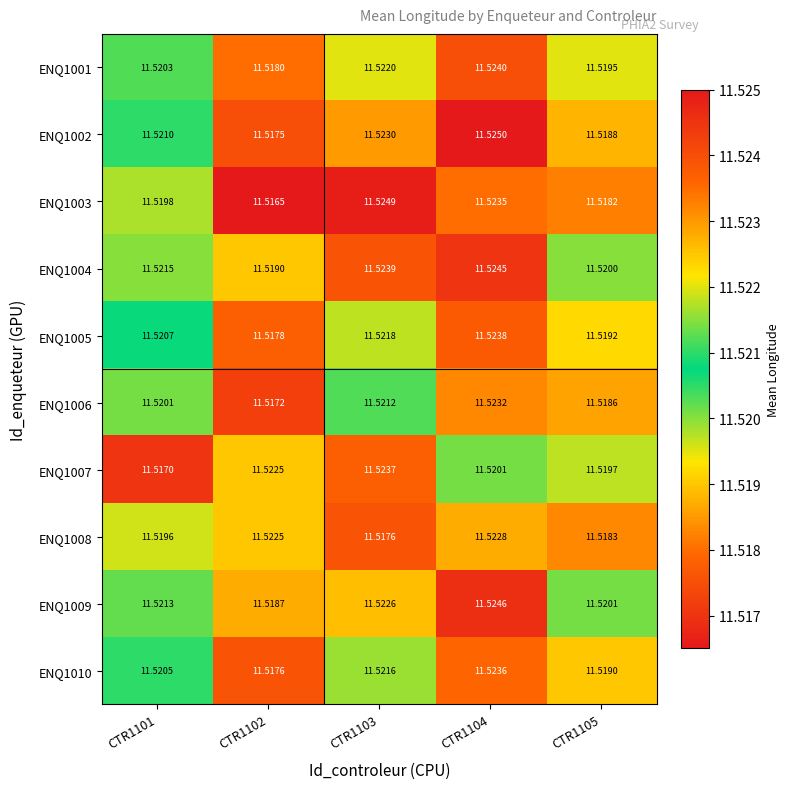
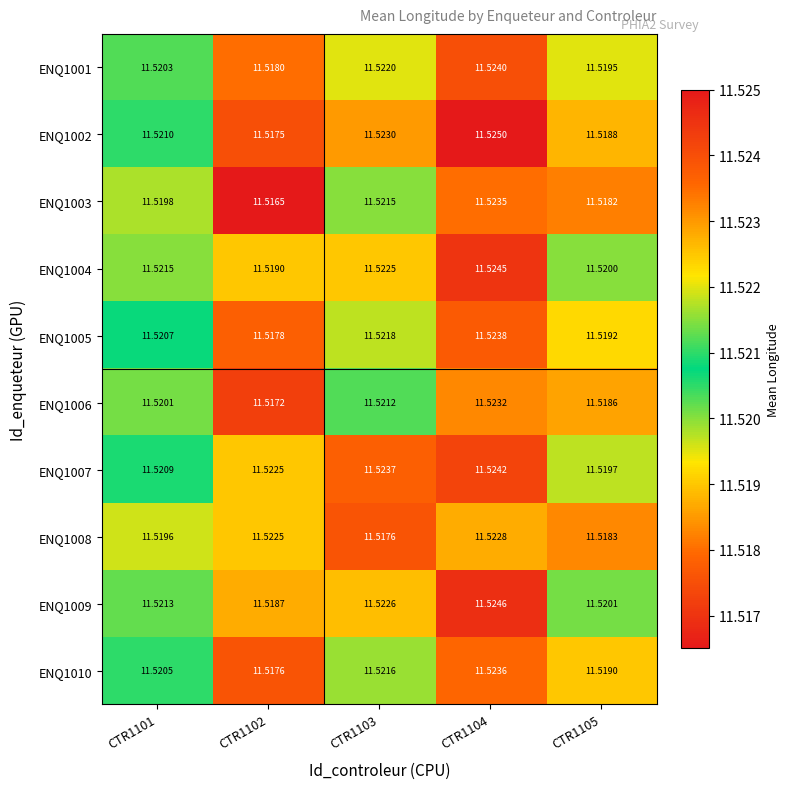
  {
    "ENQ1001": {
      "CTR1101": 11.5203,
      "CTR1102": 11.5180,
      "CTR1103": 11.5220,
      "CTR1104": 11.5240,
      "CTR1105": 11.5195
    },
    "ENQ1002": {
      "CTR1101": 11.5210,
      "CTR1102": 11.5175,
      "CTR1103": 11.5230,
      "CTR1104": 11.5250,
      "CTR1105": 11.5188
    },
    "ENQ1003": {
      "CTR1101": 11.5198,
      "CTR1102": 11.5165,
-     "CTR1103": 11.5249,
+     "CTR1103": 11.5215,
      "CTR1104": 11.5235,
      "CTR1105": 11.5182
    },
    "ENQ1004": {
      "CTR1101": 11.5215,
      "CTR1102": 11.5190,
-     "CTR1103": 11.5239,
+     "CTR1103": 11.5225,
      "CTR1104": 11.5245,
      "CTR1105": 11.5200
    },
    "ENQ1005": {
      "CTR1101": 11.5207,
      "CTR1102": 11.5178,
      "CTR1103": 11.5218,
      "CTR1104": 11.5238,
      "CTR1105": 11.5192
    },
    "ENQ1006": {
      "CTR1101": 11.5201,
      "CTR1102": 11.5172,
      "CTR1103": 11.5212,
      "CTR1104": 11.5232,
      "CTR1105": 11.5186
    },
    "ENQ1007": {
-     "CTR1101": 11.5170,
+     "CTR1101": 11.5209,
      "CTR1102": 11.5225,
      "CTR1103": 11.5237,
-     "CTR1104": 11.5201,
+     "CTR1104": 11.5242,
      "CTR1105": 11.5197
    },
    "ENQ1008": {
      "CTR1101": 11.5196,
      "CTR1102": 11.5225,
      "CTR1103": 11.5176,
      "CTR1104": 11.5228,
      "CTR1105": 11.5183
    },
    "ENQ1009": {
      "CTR1101": 11.5213,
      "CTR1102": 11.5187,
      "CTR1103": 11.5226,
      "CTR1104": 11.5246,
      "CTR1105": 11.5201
    },
    "ENQ1010": {
      "CTR1101": 11.5205,
      "CTR1102": 11.5176,
      "CTR1103": 11.5216,
      "CTR1104": 11.5236,
      "CTR1105": 11.5190
    }
  }
